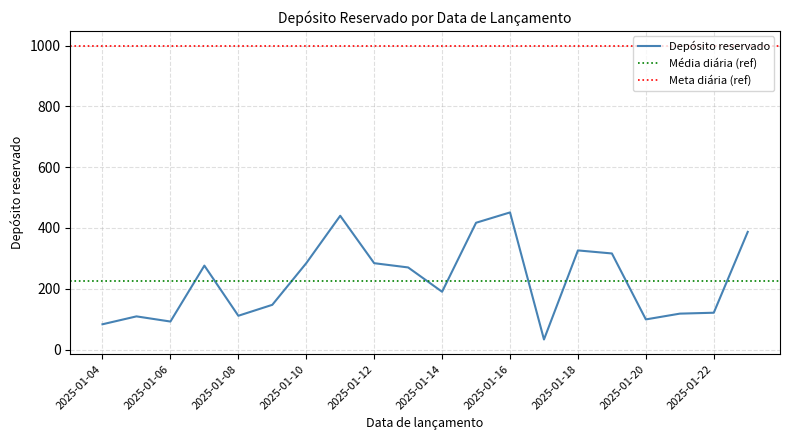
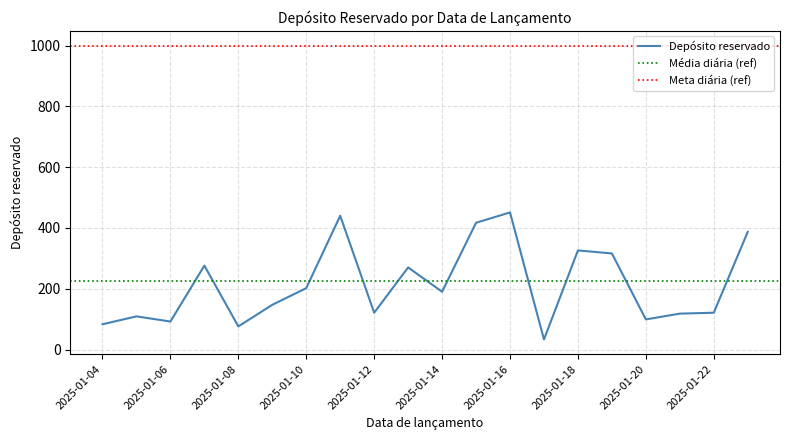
  {
    "2025-01-04": 80,
    "2025-01-06": 90,
-   "2025-01-08": 110,
-   "2025-01-10": 280,
-   "2025-01-12": 280,
+   "2025-01-08": 80,
+   "2025-01-10": 200,
+   "2025-01-12": 120,
    "2025-01-14": 190,
    "2025-01-16": 450,
    "2025-01-18": 330,
    "2025-01-20": 100,
    "2025-01-22": 120
  }
